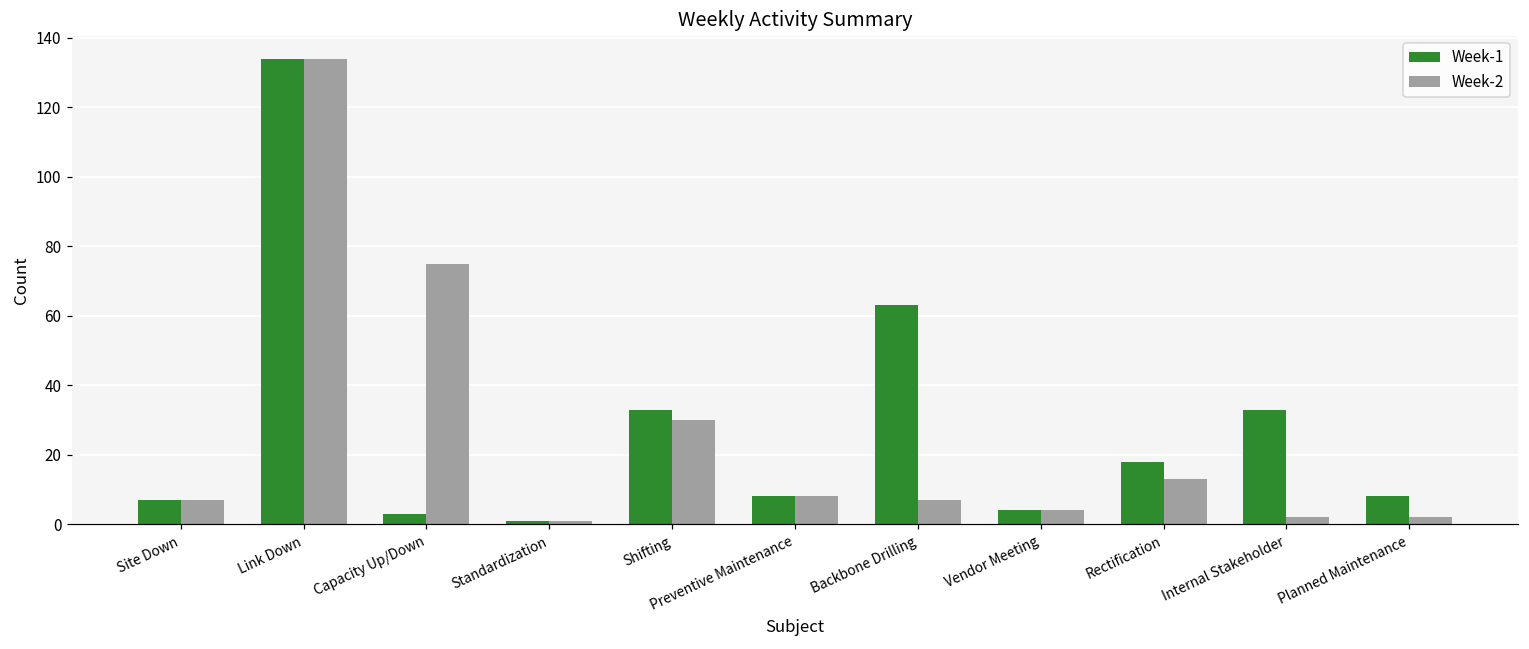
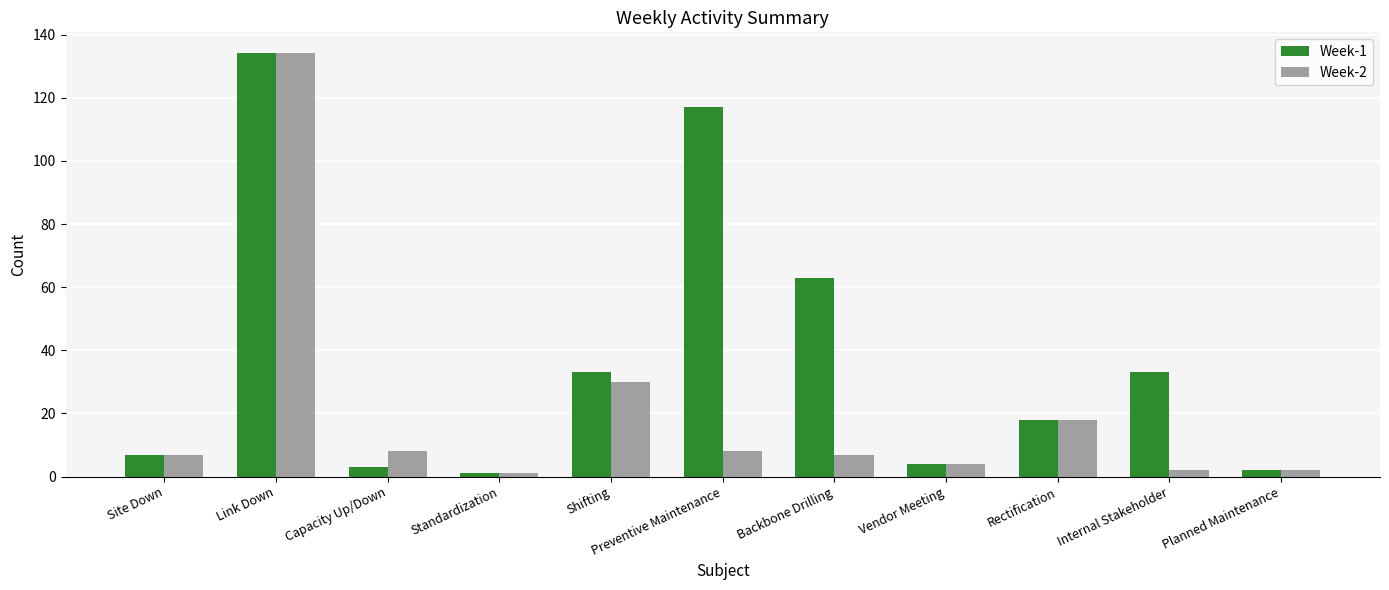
  {
    "Week-1": {
      "Site Down": 7,
      "Link Down": 134,
      "Capacity Up/Down": 3,
      "Standardization": 1,
      "Shifting": 33,
-     "Preventive Maintenance": 8,
+     "Preventive Maintenance": 117,
      "Backbone Drilling": 63,
      "Vendor Meeting": 4,
      "Rectification": 18,
      "Internal Stakeholder": 33,
-     "Planned Maintenance": 8
+     "Planned Maintenance": 2
    },
    "Week-2": {
      "Site Down": 7,
      "Link Down": 134,
-     "Capacity Up/Down": 75,
+     "Capacity Up/Down": 8,
      "Standardization": 1,
      "Shifting": 30,
      "Preventive Maintenance": 8,
      "Backbone Drilling": 7,
      "Vendor Meeting": 4,
-     "Rectification": 13,
+     "Rectification": 18,
      "Internal Stakeholder": 2,
      "Planned Maintenance": 2
    }
  }
